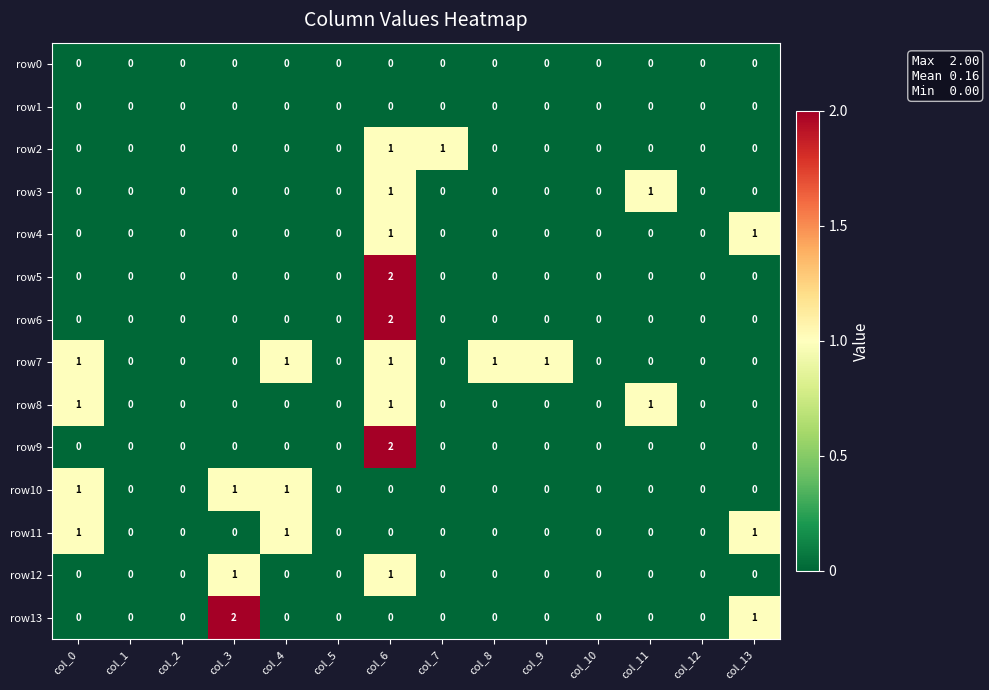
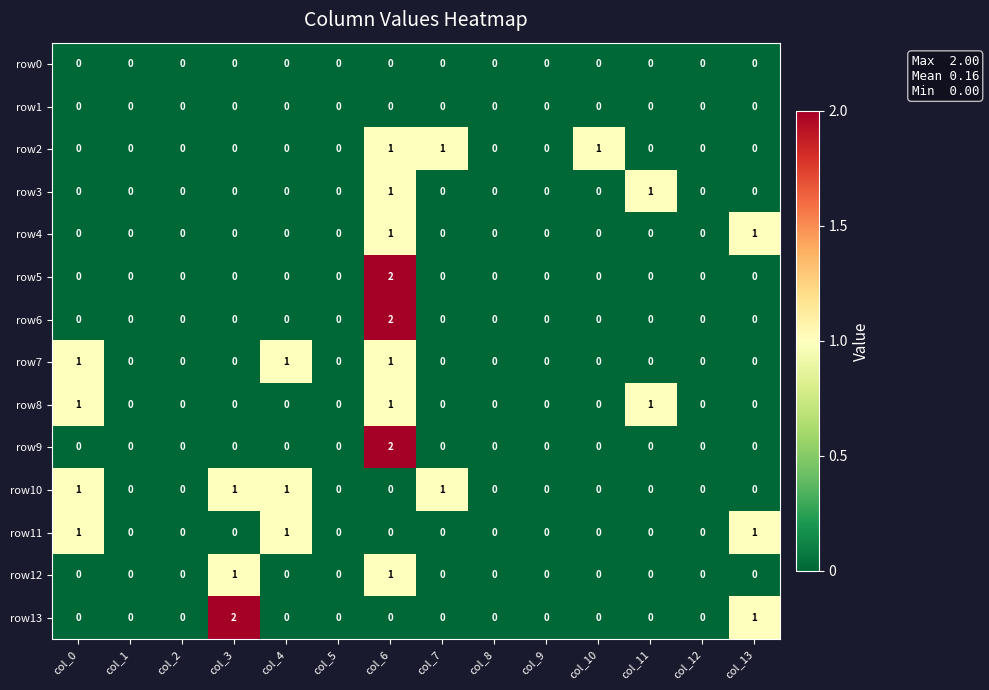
  {
    "row0": {
      "col_0": 0,
      "col_1": 0,
      "col_2": 0,
      "col_3": 0,
      "col_4": 0,
      "col_5": 0,
      "col_6": 0,
      "col_7": 0,
      "col_8": 0,
      "col_9": 0,
      "col_10": 0,
      "col_11": 0,
      "col_12": 0,
      "col_13": 0
    },
    "row1": {
      "col_0": 0,
      "col_1": 0,
      "col_2": 0,
      "col_3": 0,
      "col_4": 0,
      "col_5": 0,
      "col_6": 0,
      "col_7": 0,
      "col_8": 0,
      "col_9": 0,
      "col_10": 0,
      "col_11": 0,
      "col_12": 0,
      "col_13": 0
    },
    "row2": {
      "col_0": 0,
      "col_1": 0,
      "col_2": 0,
      "col_3": 0,
      "col_4": 0,
      "col_5": 0,
      "col_6": 1,
      "col_7": 1,
      "col_8": 0,
      "col_9": 0,
-     "col_10": 0,
+     "col_10": 1,
      "col_11": 0,
      "col_12": 0,
      "col_13": 0
    },
    "row3": {
      "col_0": 0,
      "col_1": 0,
      "col_2": 0,
      "col_3": 0,
      "col_4": 0,
      "col_5": 0,
      "col_6": 1,
      "col_7": 0,
      "col_8": 0,
      "col_9": 0,
      "col_10": 0,
      "col_11": 1,
      "col_12": 0,
      "col_13": 0
    },
    "row4": {
      "col_0": 0,
      "col_1": 0,
      "col_2": 0,
      "col_3": 0,
      "col_4": 0,
      "col_5": 0,
      "col_6": 1,
      "col_7": 0,
      "col_8": 0,
      "col_9": 0,
      "col_10": 0,
      "col_11": 0,
      "col_12": 0,
      "col_13": 1
    },
    "row5": {
      "col_0": 0,
      "col_1": 0,
      "col_2": 0,
      "col_3": 0,
      "col_4": 0,
      "col_5": 0,
      "col_6": 2,
      "col_7": 0,
      "col_8": 0,
      "col_9": 0,
      "col_10": 0,
      "col_11": 0,
      "col_12": 0,
      "col_13": 0
    },
    "row6": {
      "col_0": 0,
      "col_1": 0,
      "col_2": 0,
      "col_3": 0,
      "col_4": 0,
      "col_5": 0,
      "col_6": 2,
      "col_7": 0,
      "col_8": 0,
      "col_9": 0,
      "col_10": 0,
      "col_11": 0,
      "col_12": 0,
      "col_13": 0
    },
    "row7": {
      "col_0": 1,
      "col_1": 0,
      "col_2": 0,
      "col_3": 0,
      "col_4": 1,
      "col_5": 0,
      "col_6": 1,
      "col_7": 0,
-     "col_8": 1,
-     "col_9": 1,
+     "col_8": 0,
+     "col_9": 0,
      "col_10": 0,
      "col_11": 0,
      "col_12": 0,
      "col_13": 0
    },
    "row8": {
      "col_0": 1,
      "col_1": 0,
      "col_2": 0,
      "col_3": 0,
      "col_4": 0,
      "col_5": 0,
      "col_6": 1,
      "col_7": 0,
      "col_8": 0,
      "col_9": 0,
      "col_10": 0,
      "col_11": 1,
      "col_12": 0,
      "col_13": 0
    },
    "row9": {
      "col_0": 0,
      "col_1": 0,
      "col_2": 0,
      "col_3": 0,
      "col_4": 0,
      "col_5": 0,
      "col_6": 2,
      "col_7": 0,
      "col_8": 0,
      "col_9": 0,
      "col_10": 0,
      "col_11": 0,
      "col_12": 0,
      "col_13": 0
    },
    "row10": {
      "col_0": 1,
      "col_1": 0,
      "col_2": 0,
      "col_3": 1,
      "col_4": 1,
      "col_5": 0,
      "col_6": 0,
-     "col_7": 0,
+     "col_7": 1,
      "col_8": 0,
      "col_9": 0,
      "col_10": 0,
      "col_11": 0,
      "col_12": 0,
      "col_13": 0
    },
    "row11": {
      "col_0": 1,
      "col_1": 0,
      "col_2": 0,
      "col_3": 0,
      "col_4": 1,
      "col_5": 0,
      "col_6": 0,
      "col_7": 0,
      "col_8": 0,
      "col_9": 0,
      "col_10": 0,
      "col_11": 0,
      "col_12": 0,
      "col_13": 1
    },
    "row12": {
      "col_0": 0,
      "col_1": 0,
      "col_2": 0,
      "col_3": 1,
      "col_4": 0,
      "col_5": 0,
      "col_6": 1,
      "col_7": 0,
      "col_8": 0,
      "col_9": 0,
      "col_10": 0,
      "col_11": 0,
      "col_12": 0,
      "col_13": 0
    },
    "row13": {
      "col_0": 0,
      "col_1": 0,
      "col_2": 0,
      "col_3": 2,
      "col_4": 0,
      "col_5": 0,
      "col_6": 0,
      "col_7": 0,
      "col_8": 0,
      "col_9": 0,
      "col_10": 0,
      "col_11": 0,
      "col_12": 0,
      "col_13": 1
    }
  }
